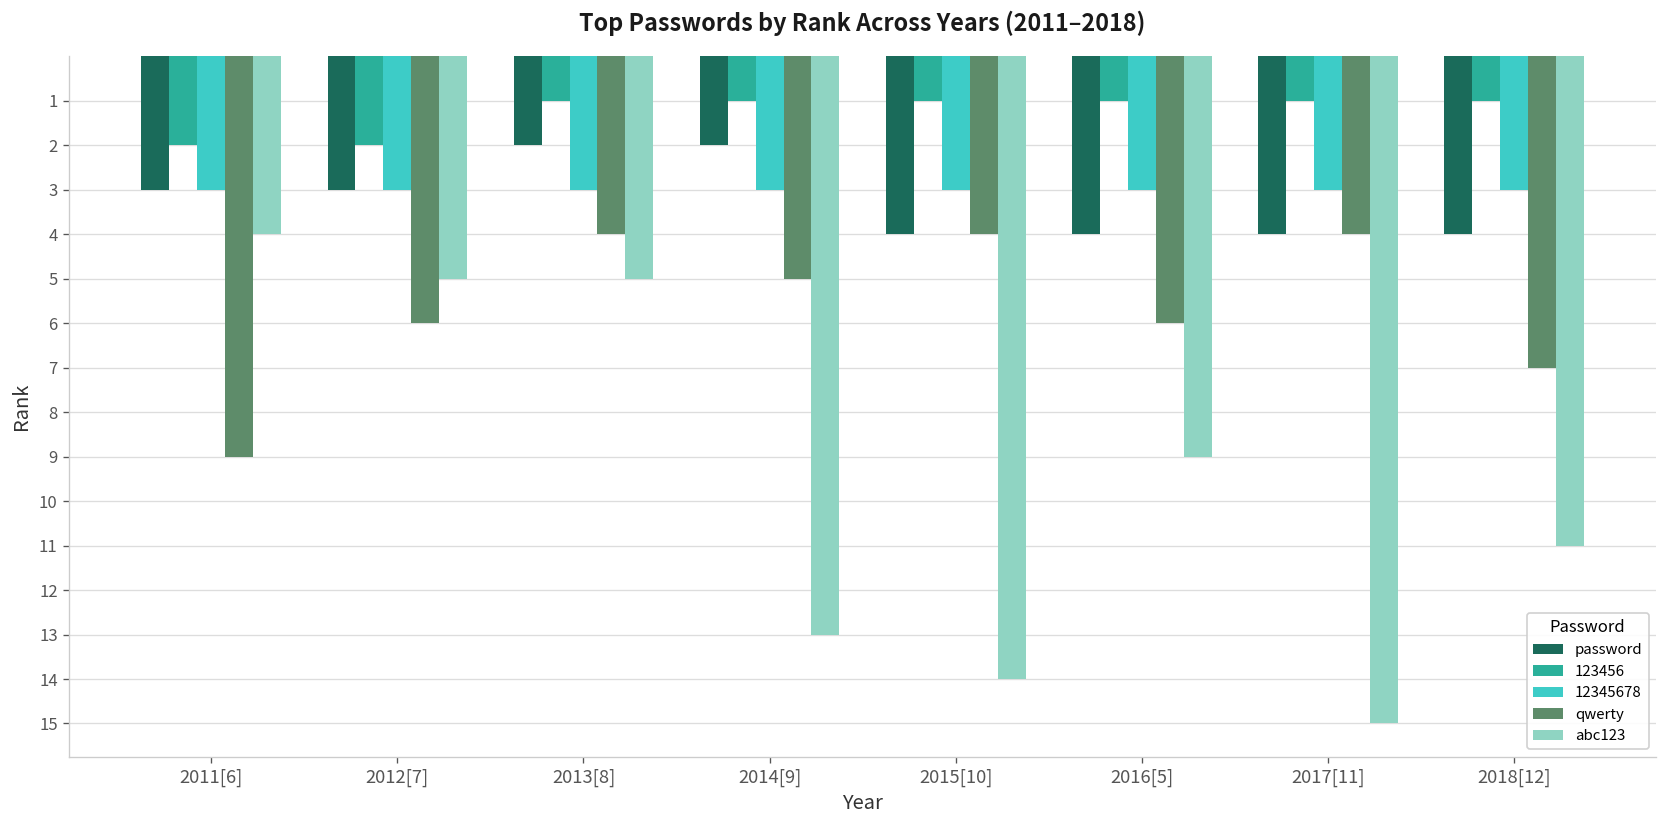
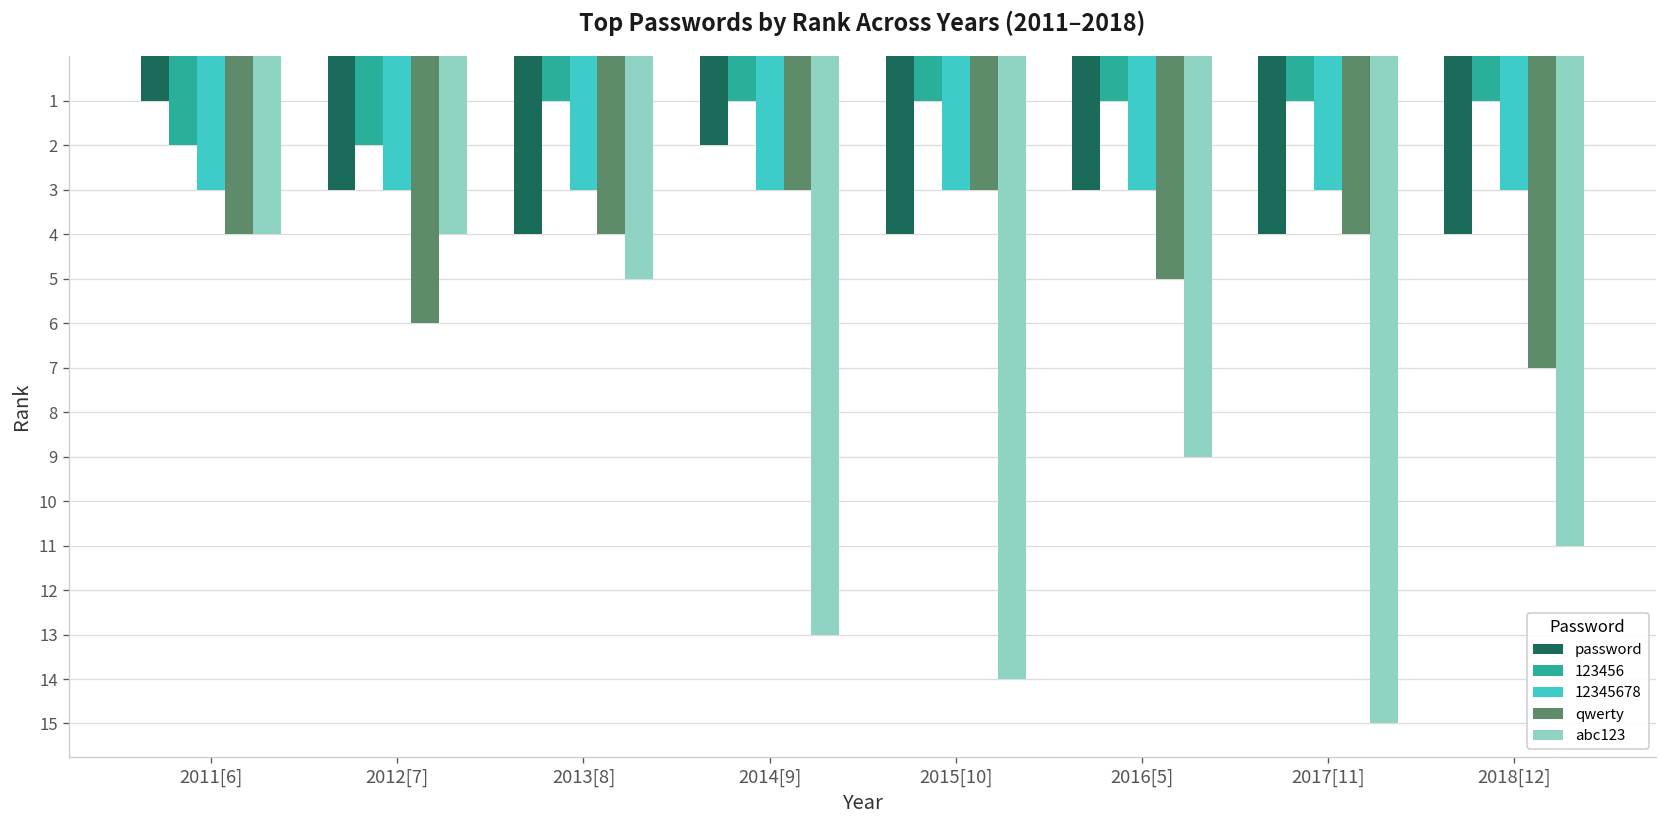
  {
    "password": {
-     "2011[6]": 3,
+     "2011[6]": 1,
      "2012[7]": 3,
-     "2013[8]": 2,
+     "2013[8]": 4,
      "2014[9]": 2,
      "2015[10]": 4,
-     "2016[5]": 4,
+     "2016[5]": 3,
      "2017[11]": 4,
      "2018[12]": 4
    },
    "qwerty": {
-     "2011[6]": 9,
+     "2011[6]": 4,
      "2012[7]": 6,
      "2013[8]": 4,
-     "2014[9]": 5,
-     "2015[10]": 4,
-     "2016[5]": 6,
+     "2014[9]": 3,
+     "2015[10]": 3,
+     "2016[5]": 5,
      "2017[11]": 4,
      "2018[12]": 7
    },
    "abc123": {
      "2011[6]": 4,
-     "2012[7]": 5,
+     "2012[7]": 4,
      "2013[8]": 5,
      "2014[9]": 13,
      "2015[10]": 14,
      "2016[5]": 9,
      "2017[11]": 15,
      "2018[12]": 11
    }
  }
